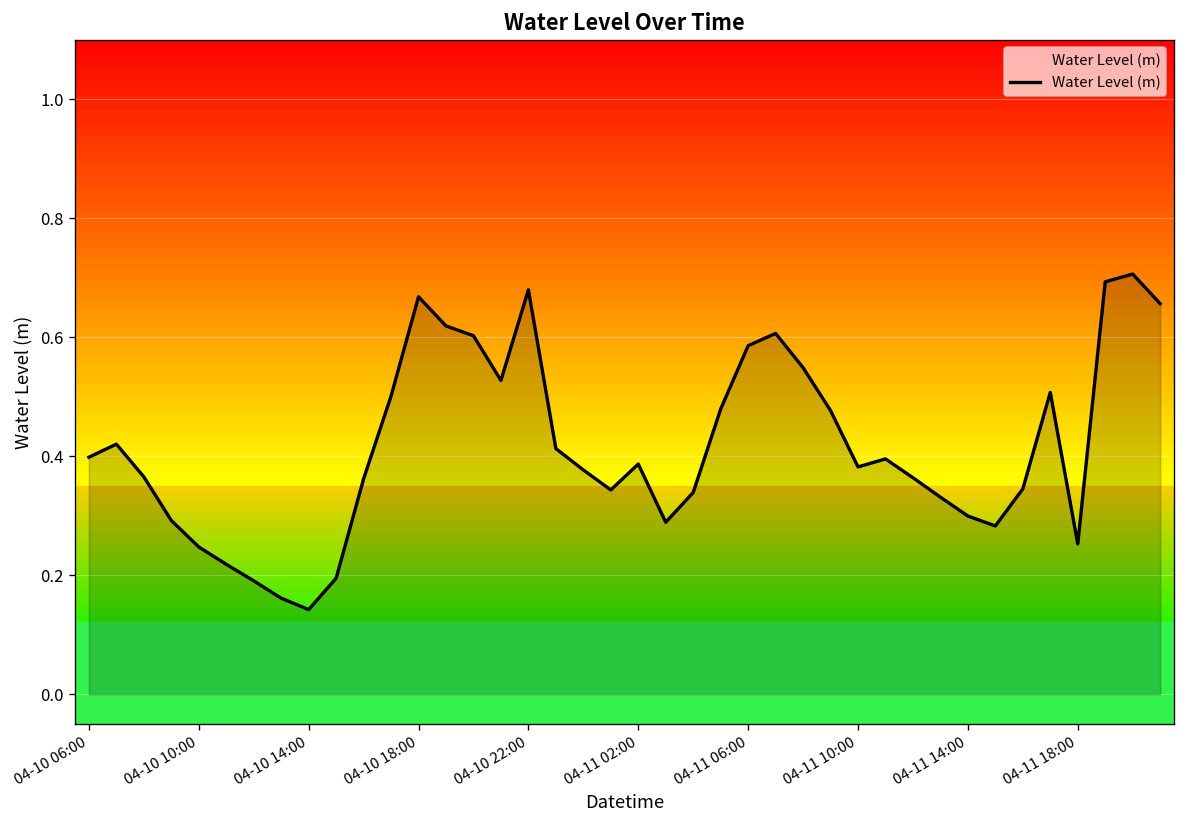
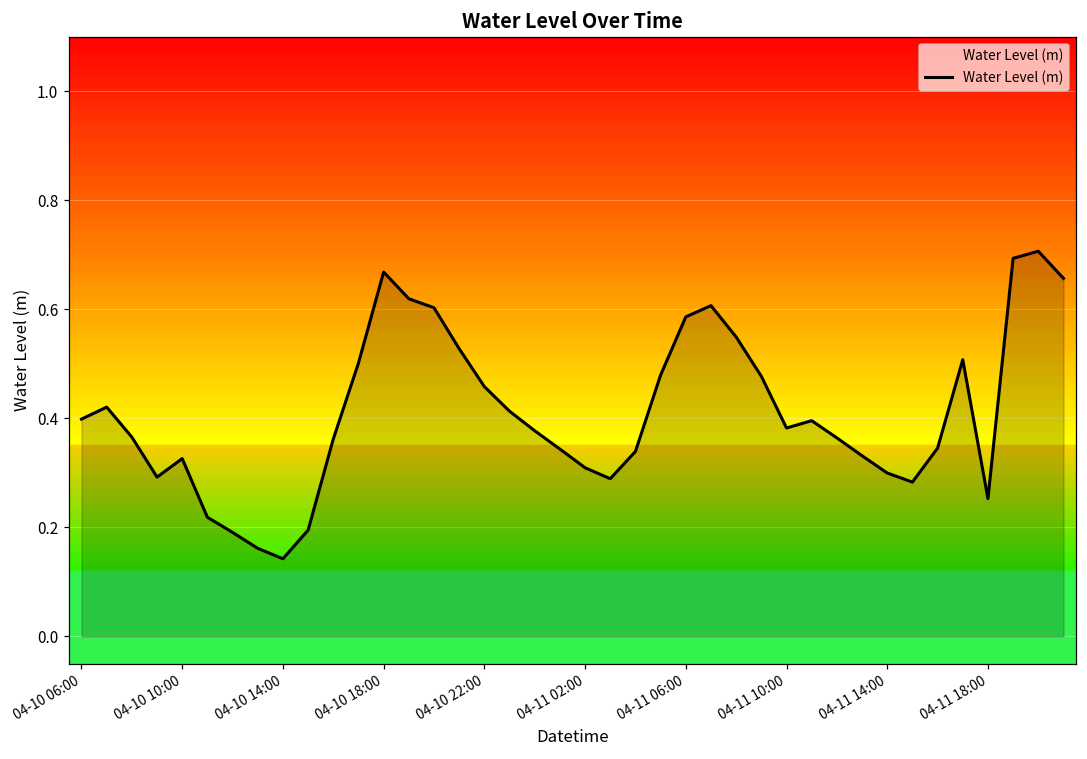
  {
    "04-10 06:00": 0.40,
-   "04-10 10:00": 0.25,
+   "04-10 10:00": 0.33,
    "04-10 14:00": 0.14,
    "04-10 18:00": 0.67,
-   "04-10 22:00": 0.68,
-   "04-11 02:00": 0.39,
+   "04-10 22:00": 0.46,
+   "04-11 02:00": 0.31,
    "04-11 06:00": 0.59,
    "04-11 10:00": 0.38,
    "04-11 14:00": 0.30,
    "04-11 18:00": 0.25
  }
